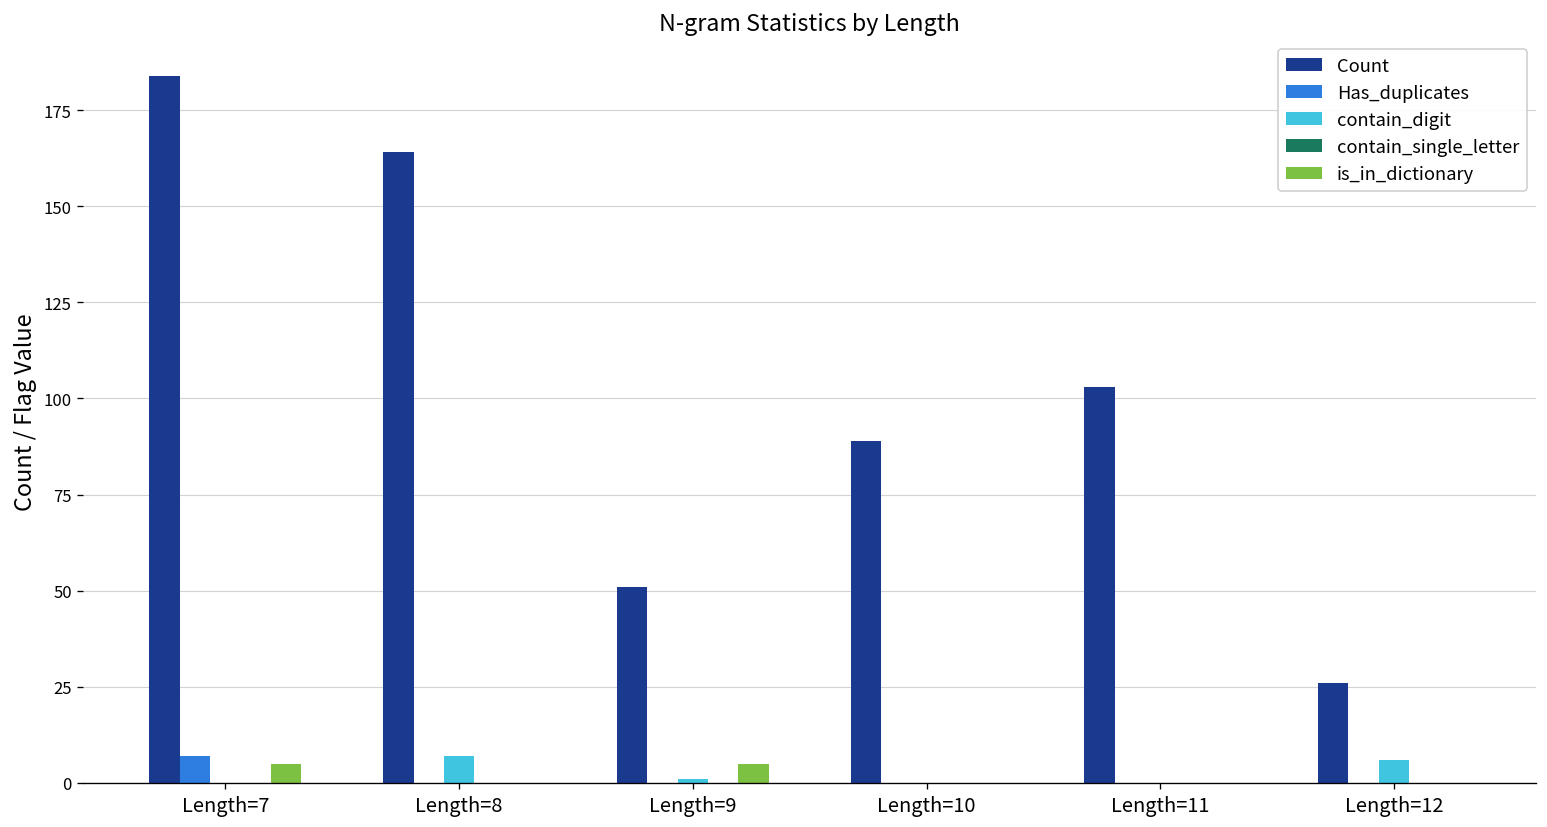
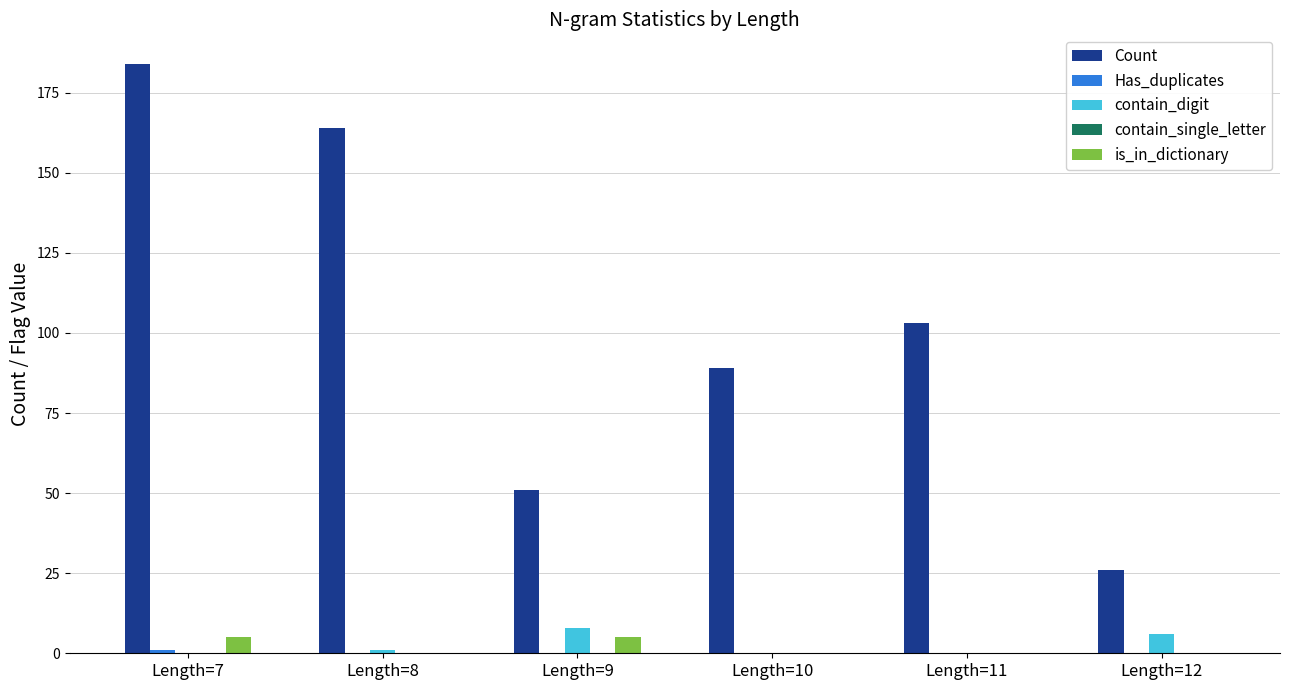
  {
    "Count": {
      "Length=7": 184,
      "Length=8": 164,
      "Length=9": 51,
      "Length=10": 89,
      "Length=11": 103,
      "Length=12": 26
    },
    "Has_duplicates": {
-     "Length=7": 7,
+     "Length=7": 1,
      "Length=8": 0,
      "Length=9": 0,
      "Length=10": 0,
      "Length=11": 0,
      "Length=12": 0
    },
    "contain_digit": {
      "Length=7": 0,
-     "Length=8": 7,
-     "Length=9": 1,
+     "Length=8": 1,
+     "Length=9": 8,
      "Length=10": 0,
      "Length=11": 0,
      "Length=12": 6
    },
    "contain_single_letter": {
      "Length=7": 0,
      "Length=8": 0,
      "Length=9": 0,
      "Length=10": 0,
      "Length=11": 0,
      "Length=12": 0
    },
    "is_in_dictionary": {
      "Length=7": 5,
      "Length=8": 0,
      "Length=9": 5,
      "Length=10": 0,
      "Length=11": 0,
      "Length=12": 0
    }
  }
